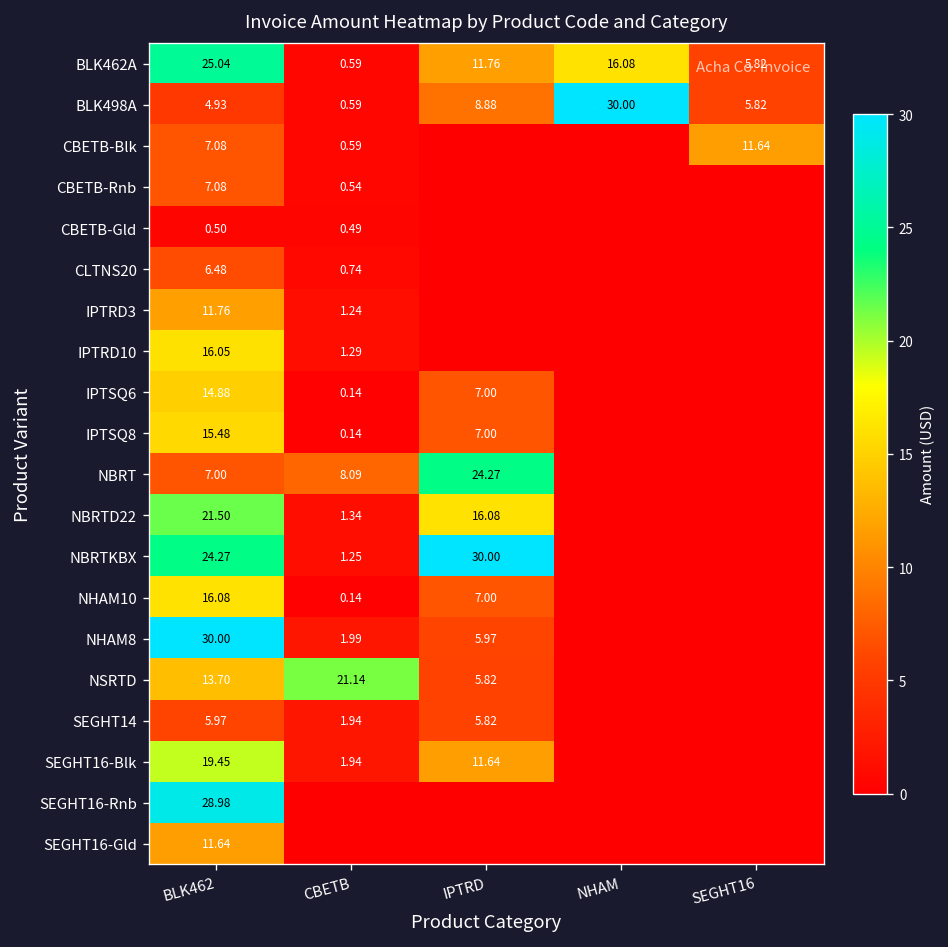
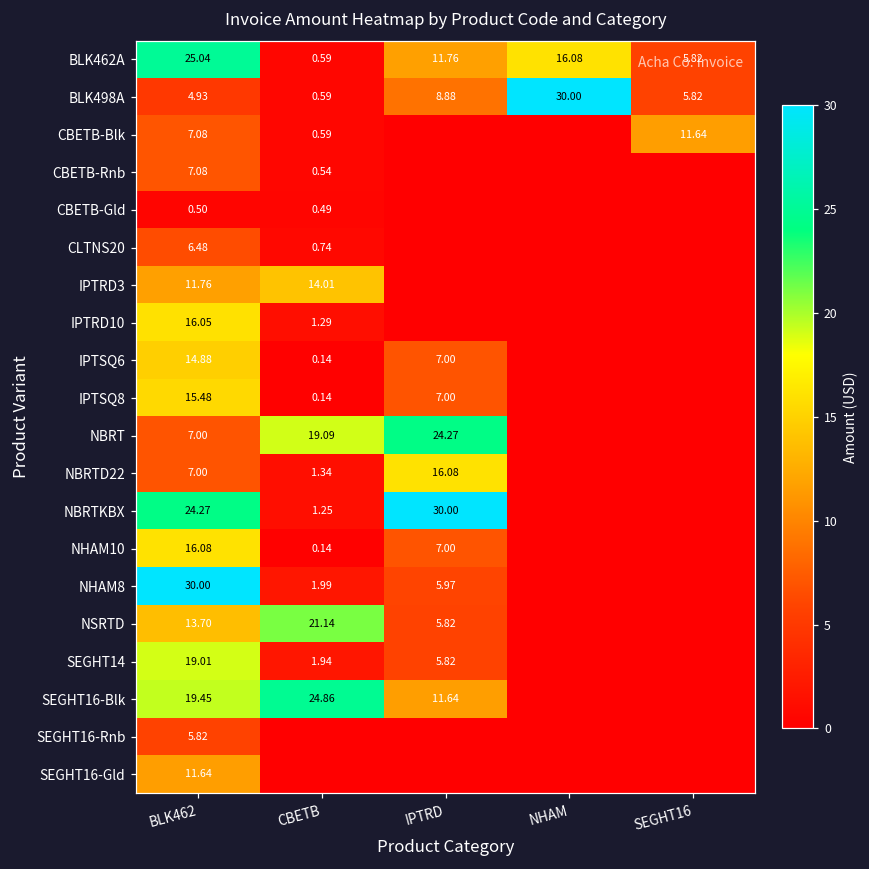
  {
    "BLK462A": {
      "BLK462": 25.04,
      "CBETB": 0.59,
      "IPTRD": 11.76,
      "NHAM": 16.08
    },
    "BLK498A": {
      "BLK462": 4.93,
      "CBETB": 0.59,
      "IPTRD": 8.88,
      "NHAM": 30.00,
      "SEGHT16": 5.82
    },
    "CBETB-Blk": {
      "BLK462": 7.08,
      "CBETB": 0.59,
      "SEGHT16": 11.64
    },
    "CBETB-Rnb": {
      "BLK462": 7.08,
      "CBETB": 0.54
    },
    "CBETB-Gld": {
      "BLK462": 0.50,
      "CBETB": 0.49
    },
    "CLTNS20": {
      "BLK462": 6.48,
      "CBETB": 0.74
    },
    "IPTRD3": {
      "BLK462": 11.76,
-     "CBETB": 1.24
+     "CBETB": 14.01
    },
    "IPTRD10": {
      "BLK462": 16.05,
      "CBETB": 1.29
    },
    "IPTSQ6": {
      "BLK462": 14.88,
      "CBETB": 0.14,
      "IPTRD": 7.00
    },
    "IPTSQ8": {
      "BLK462": 15.48,
      "CBETB": 0.14,
      "IPTRD": 7.00
    },
    "NBRT": {
      "BLK462": 7.00,
-     "CBETB": 8.09,
+     "CBETB": 19.09,
      "IPTRD": 24.27
    },
    "NBRTD22": {
-     "BLK462": 21.50,
+     "BLK462": 7.00,
      "CBETB": 1.34,
      "IPTRD": 16.08
    },
    "NBRTKBX": {
      "BLK462": 24.27,
      "CBETB": 1.25,
      "IPTRD": 30.00
    },
    "NHAM10": {
      "BLK462": 16.08,
      "CBETB": 0.14,
      "IPTRD": 7.00
    },
    "NHAM8": {
      "BLK462": 30.00,
      "CBETB": 1.99,
      "IPTRD": 5.97
    },
    "NSRTD": {
      "BLK462": 13.70,
      "CBETB": 21.14,
      "IPTRD": 5.82
    },
    "SEGHT14": {
-     "BLK462": 5.97,
+     "BLK462": 19.01,
      "CBETB": 1.94,
      "IPTRD": 5.82
    },
    "SEGHT16-Blk": {
      "BLK462": 19.45,
-     "CBETB": 1.94,
+     "CBETB": 24.86,
      "IPTRD": 11.64
    },
    "SEGHT16-Rnb": {
-     "BLK462": 28.98
+     "BLK462": 5.82
    },
    "SEGHT16-Gld": {
      "BLK462": 11.64
    }
  }
